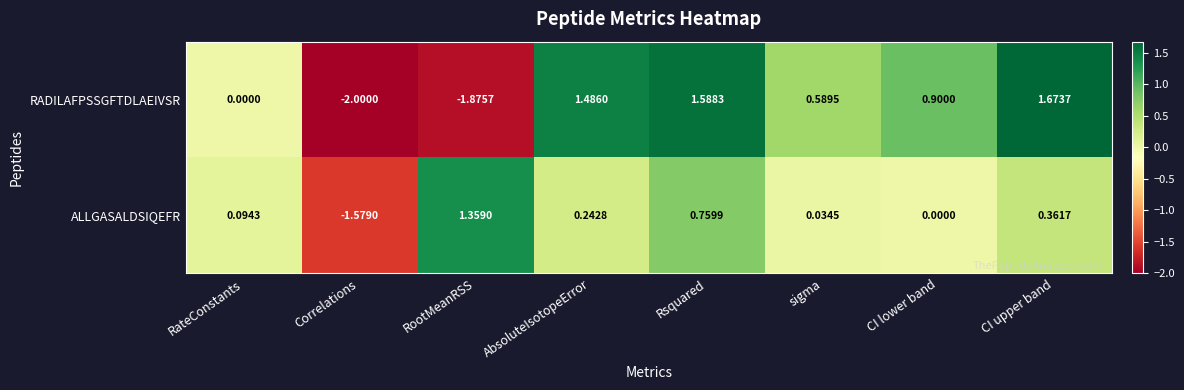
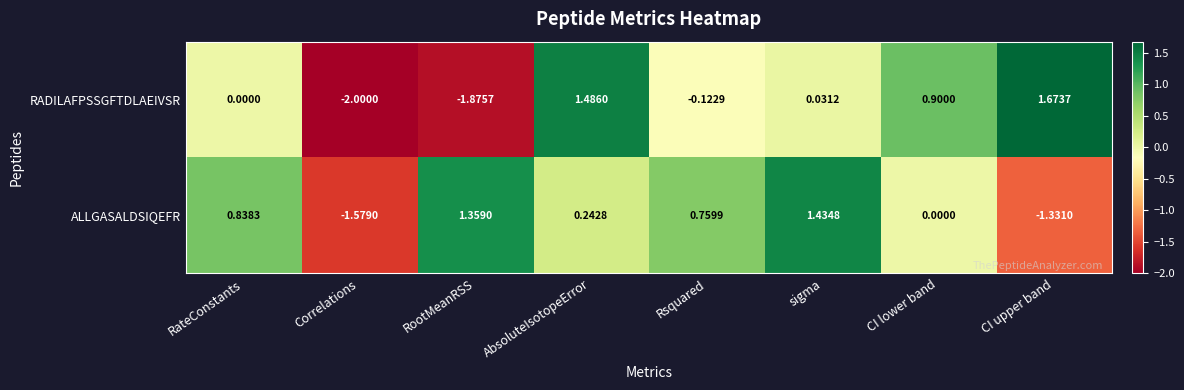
  {
    "RADILAFPSSGFTDLAEIVSR": {
      "RateConstants": 0.0000,
      "Correlations": -2.0000,
      "RootMeanRSS": -1.8757,
      "AbsoluteIsotopeError": 1.4860,
-     "Rsquared": 1.5883,
-     "sigma": 0.5895,
+     "Rsquared": -0.1229,
+     "sigma": 0.0312,
      "CI lower band": 0.9000,
      "CI upper band": 1.6737
    },
    "ALLGASALDSIQEFR": {
-     "RateConstants": 0.0943,
+     "RateConstants": 0.8383,
      "Correlations": -1.5790,
      "RootMeanRSS": 1.3590,
      "AbsoluteIsotopeError": 0.2428,
      "Rsquared": 0.7599,
-     "sigma": 0.0345,
+     "sigma": 1.4348,
      "CI lower band": 0.0000,
-     "CI upper band": 0.3617
+     "CI upper band": -1.3310
    }
  }
